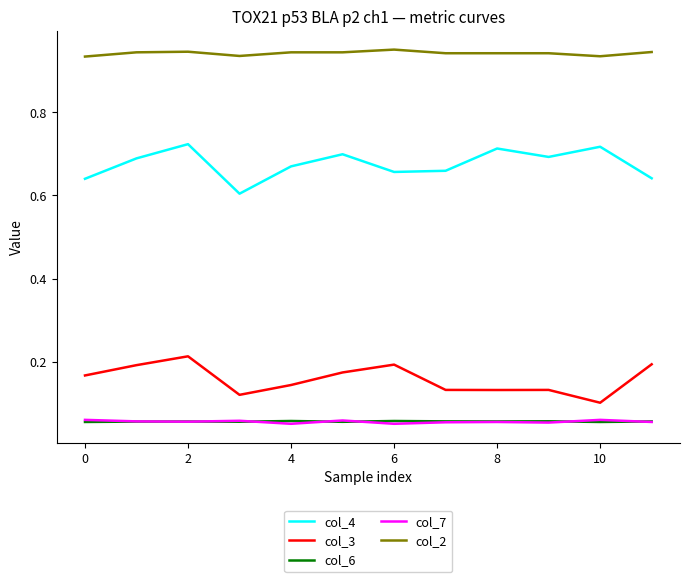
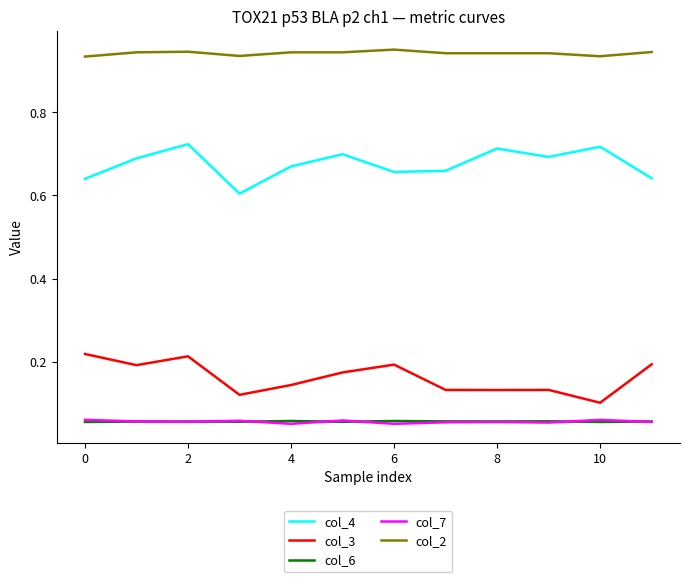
  {
    "col_4": {
      "0": 0.64,
      "2": 0.72,
      "4": 0.67,
      "6": 0.66,
      "8": 0.71,
      "10": 0.72
    },
    "col_3": {
-     "0": 0.17,
+     "0": 0.22,
      "2": 0.21,
      "4": 0.14,
      "6": 0.19,
      "8": 0.13,
      "10": 0.10
    },
    "col_6": {
      "4": 0.06,
      "6": 0.06
    },
    "col_7": {
      "4": 0.05,
      "6": 0.05
    },
    "col_2": {
      "0": 0.93,
      "2": 0.95,
      "4": 0.94,
      "6": 0.95,
      "8": 0.94,
      "10": 0.94
    }
  }
